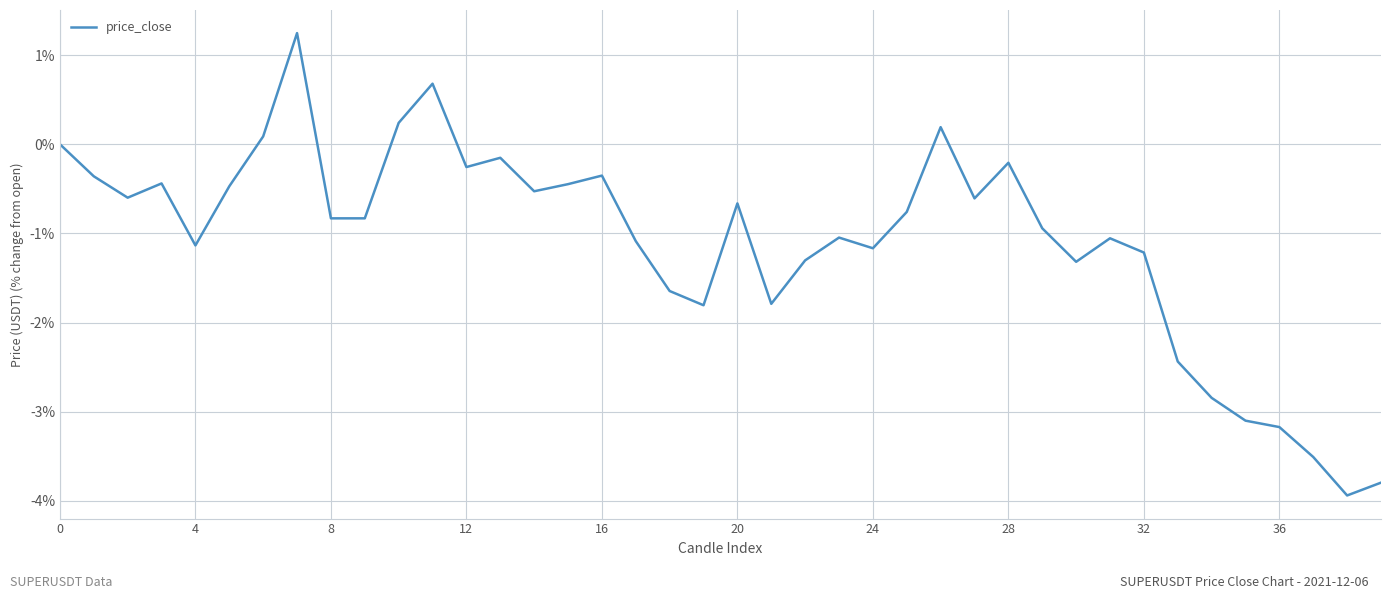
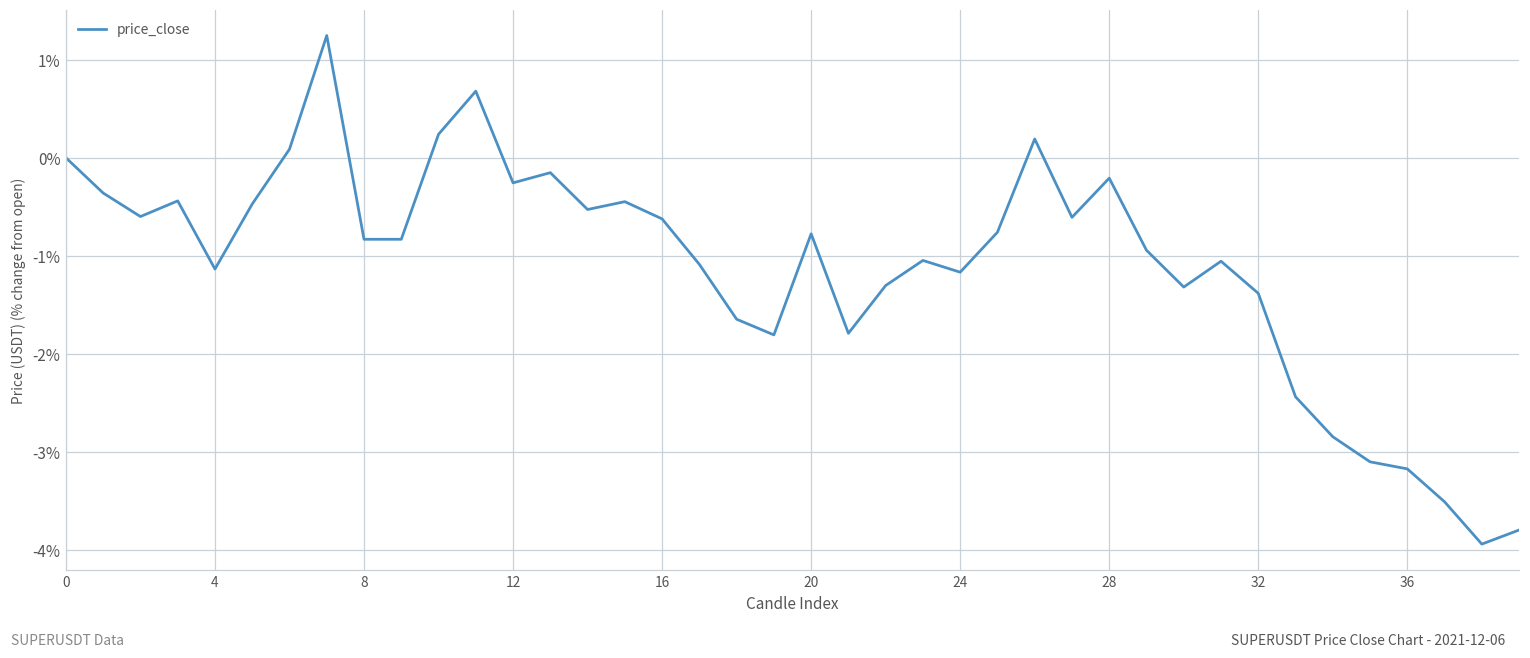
  {
    "0": "0.0%",
    "4": "-1.1%",
    "8": "-0.8%",
    "12": "-0.3%",
-   "16": "-0.4%",
-   "20": "-0.7%",
+   "16": "-0.6%",
+   "20": "-0.8%",
    "24": "-1.2%",
    "28": "-0.2%",
-   "32": "-1.2%",
+   "32": "-1.4%",
    "36": "-3.2%"
  }
